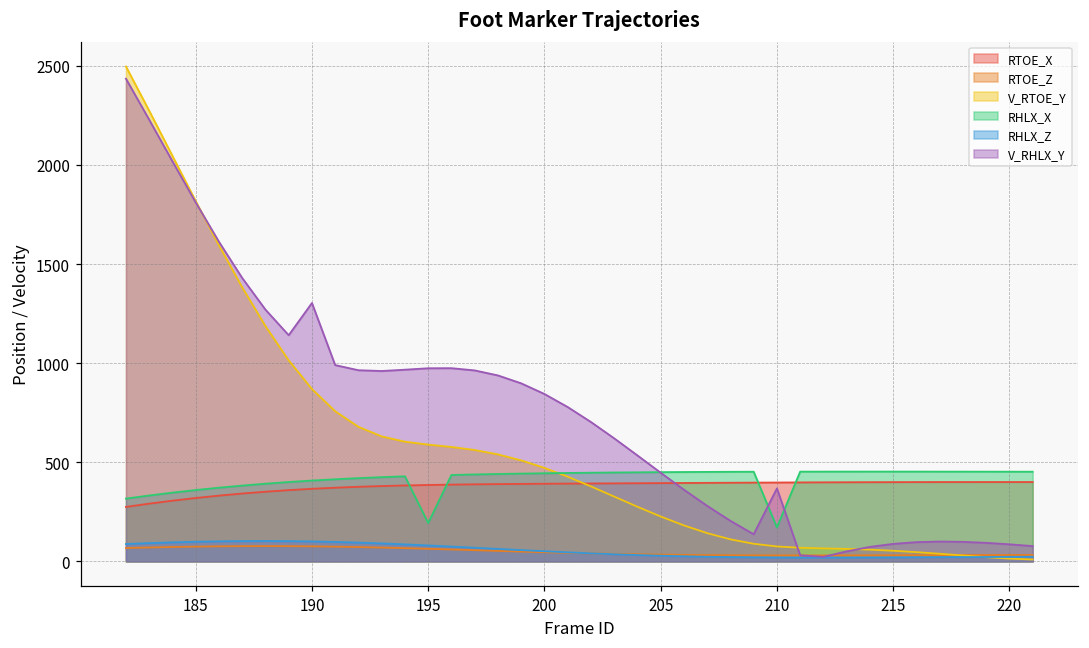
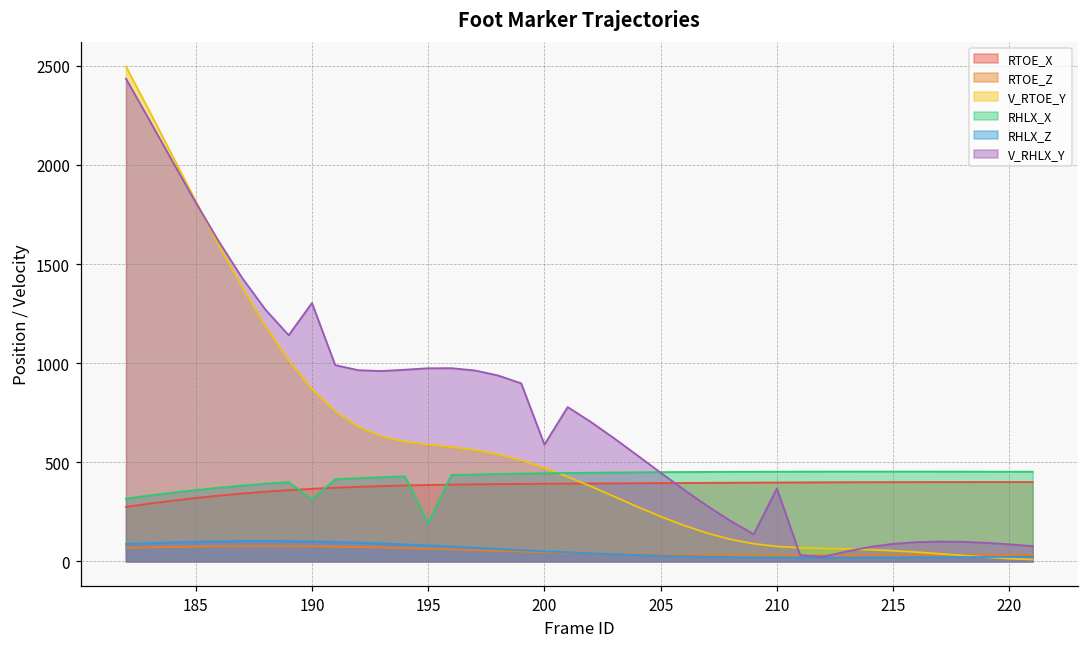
  {
    "RHLX_X": {
      "185": 360,
-     "190": 410,
+     "190": 310,
      "195": 190,
      "200": 440,
-     "210": 170,
+     "210": 450,
      "215": 450,
      "220": 450
    },
    "RHLX_Z": {
      "185": 100,
      "190": 100,
      "195": 80
    },
    "V_RHLX_Y": {
      "190": 1300,
      "195": 970,
-     "200": 840,
+     "200": 590,
      "210": 370,
      "215": 90,
      "220": 90
    }
  }
